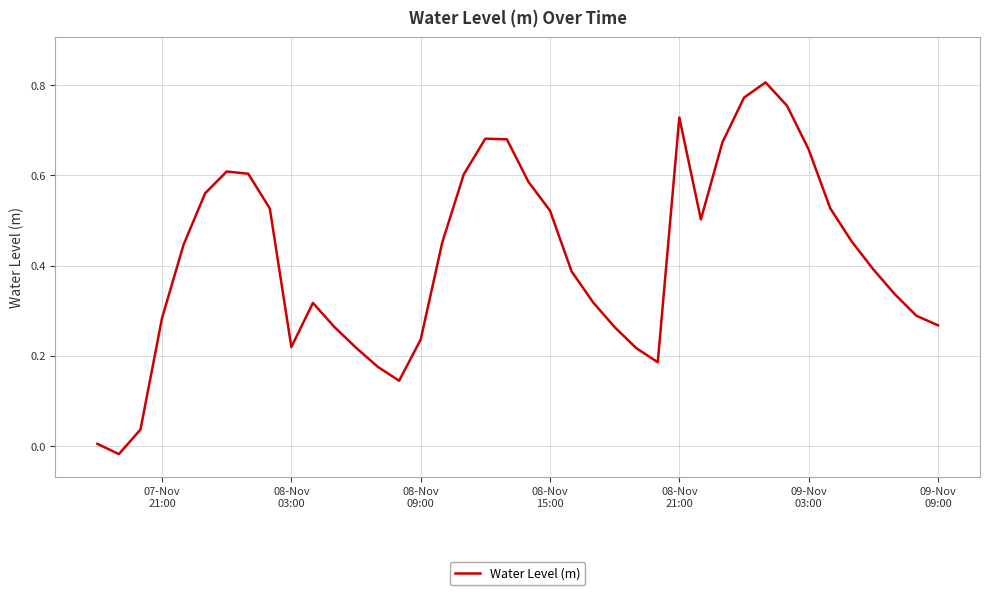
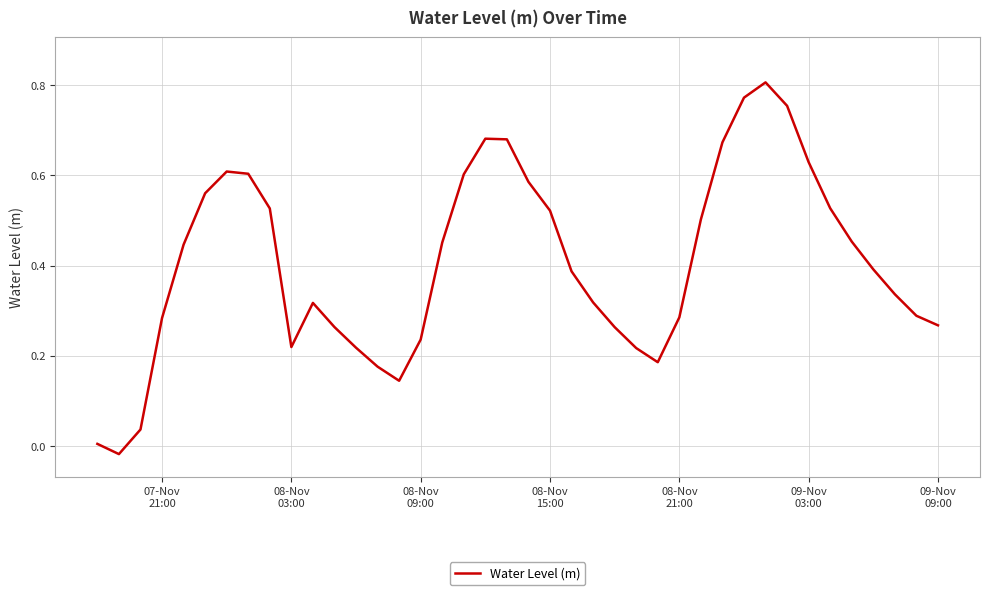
  {
    "07-Nov 21:00": 0.28,
    "08-Nov 03:00": 0.22,
    "08-Nov 09:00": 0.24,
    "08-Nov 15:00": 0.52,
-   "08-Nov 21:00": 0.73,
-   "09-Nov 03:00": 0.66,
+   "08-Nov 21:00": 0.29,
+   "09-Nov 03:00": 0.63,
    "09-Nov 09:00": 0.27
  }
